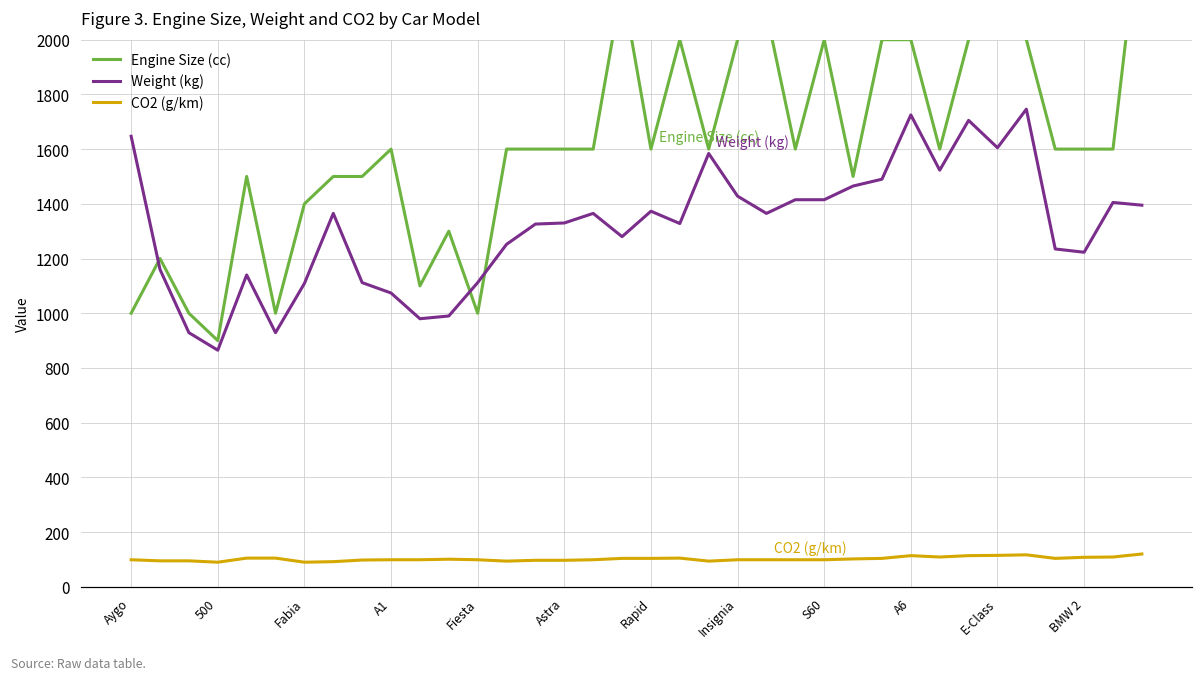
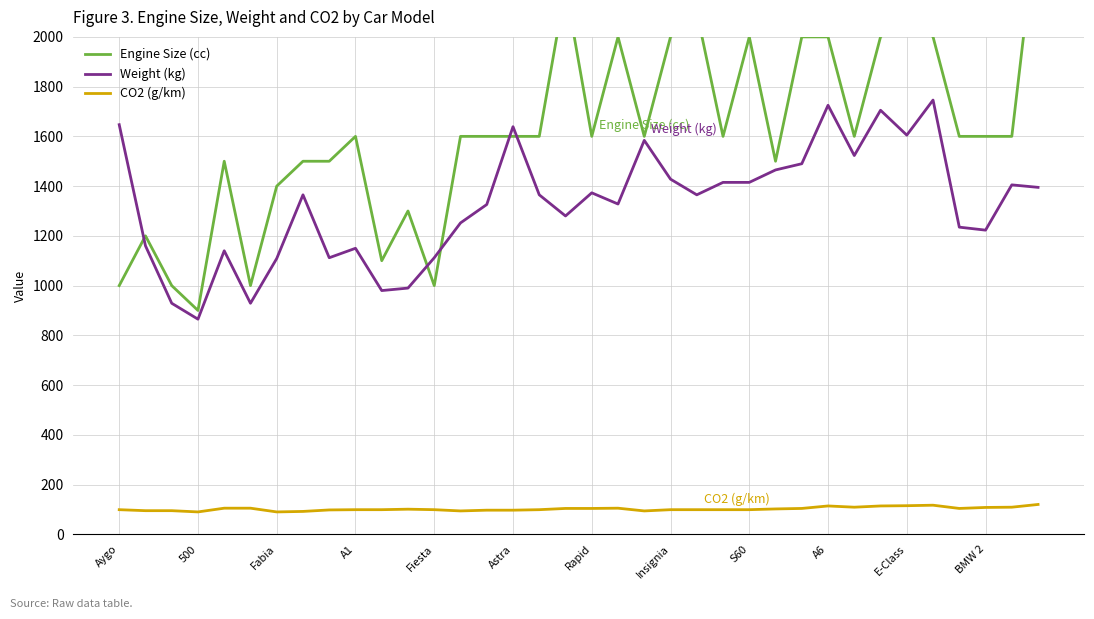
  {
    "Engine Size (cc)": {
      "Aygo": 1000,
      "500": 900,
      "Fabia": 1400,
      "A1": 1600,
      "Astra": 1600,
      "Rapid": 1600,
      "Insignia": 2000,
      "S60": 2000,
      "A6": 2000,
      "BMW 2": 1600
    },
    "Weight (kg)": {
      "Aygo": 1650,
      "500": 870,
      "Fabia": 1110,
-     "A1": 1070,
-     "Astra": 1330,
+     "A1": 1150,
+     "Astra": 1640,
      "Rapid": 1370,
      "Insignia": 1430,
      "S60": 1420,
      "A6": 1730,
      "E-Class": 1610,
      "BMW 2": 1220
    },
    "CO2 (g/km)": {
      "Aygo": 100,
      "500": 90,
      "Fabia": 90,
      "A1": 100,
      "Astra": 100,
      "Rapid": 100,
      "Insignia": 100,
      "S60": 100,
      "A6": 110,
      "E-Class": 120,
      "BMW 2": 110
    }
  }
